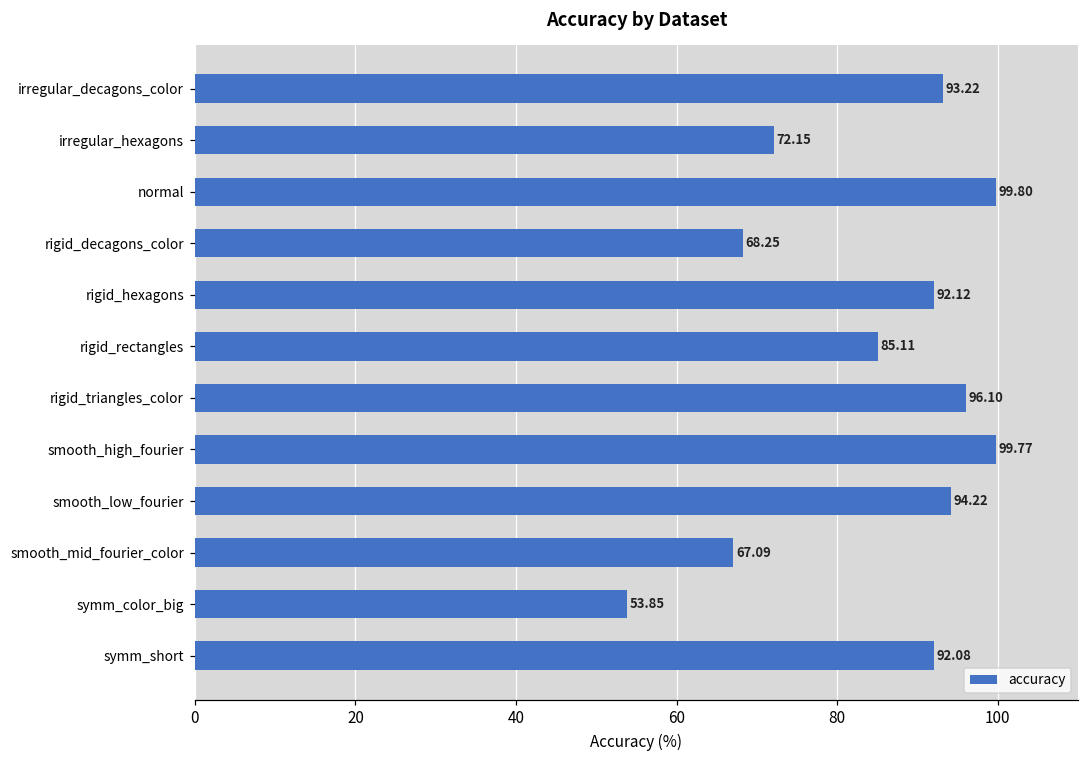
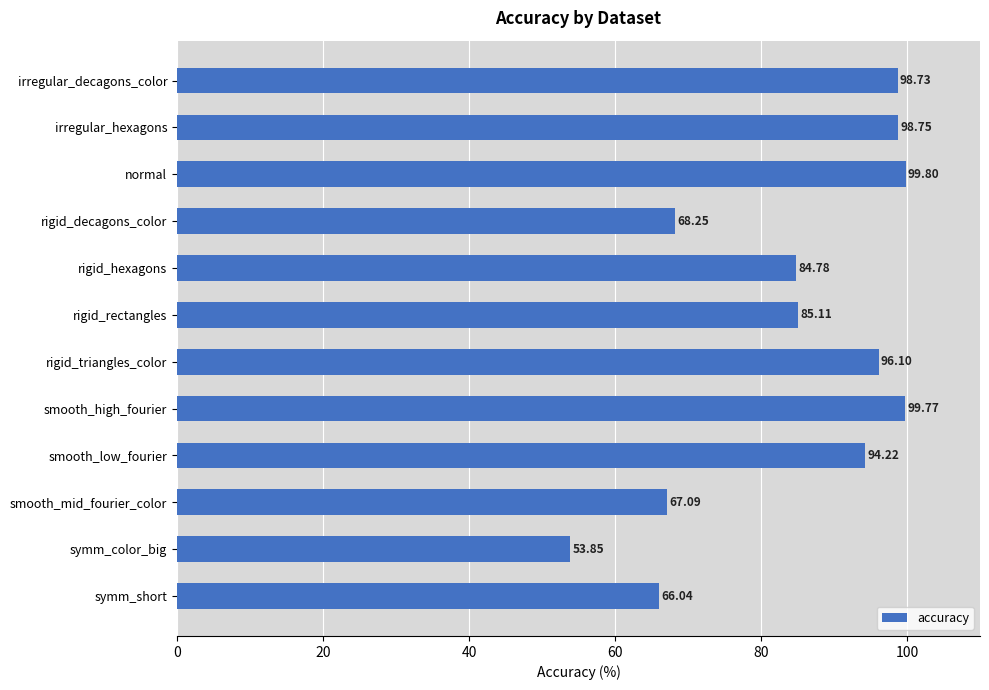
  {
-   "irregular_decagons_color": 93.22,
-   "irregular_hexagons": 72.15,
+   "irregular_decagons_color": 98.73,
+   "irregular_hexagons": 98.75,
    "normal": 99.80,
    "rigid_decagons_color": 68.25,
-   "rigid_hexagons": 92.12,
+   "rigid_hexagons": 84.78,
    "rigid_rectangles": 85.11,
    "rigid_triangles_color": 96.10,
    "smooth_high_fourier": 99.77,
    "smooth_low_fourier": 94.22,
    "smooth_mid_fourier_color": 67.09,
    "symm_color_big": 53.85,
-   "symm_short": 92.08
+   "symm_short": 66.04
  }
